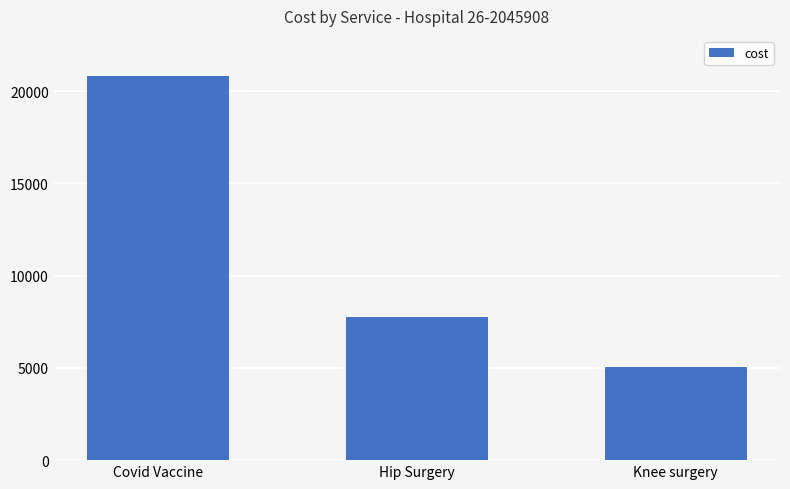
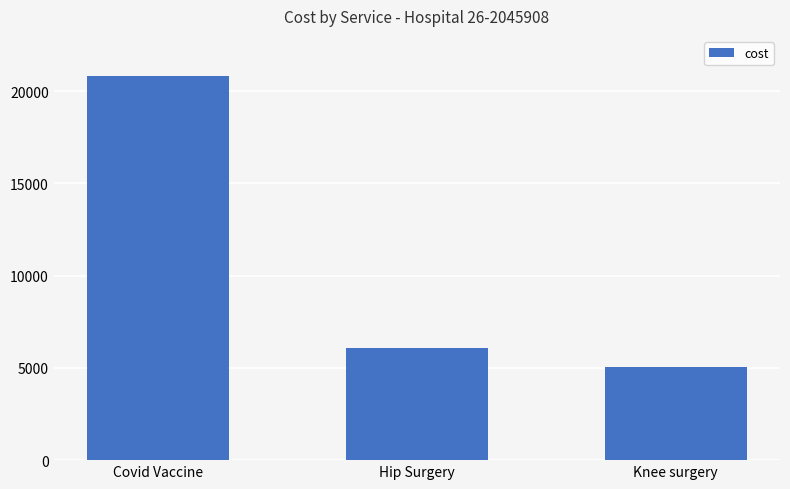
  {
    "Covid Vaccine": 20800,
-   "Hip Surgery": 7700,
+   "Hip Surgery": 6100,
    "Knee surgery": 5100
  }
